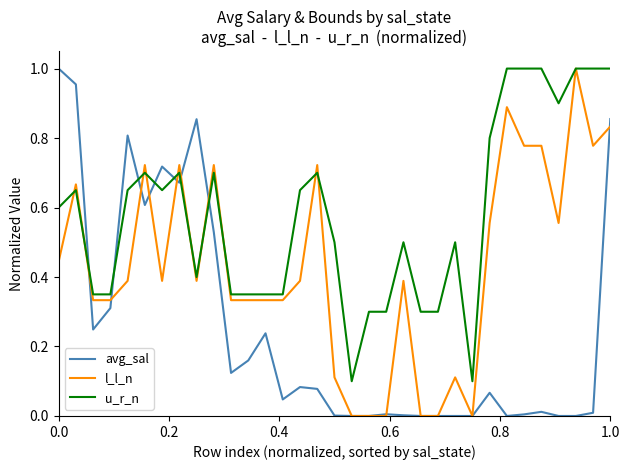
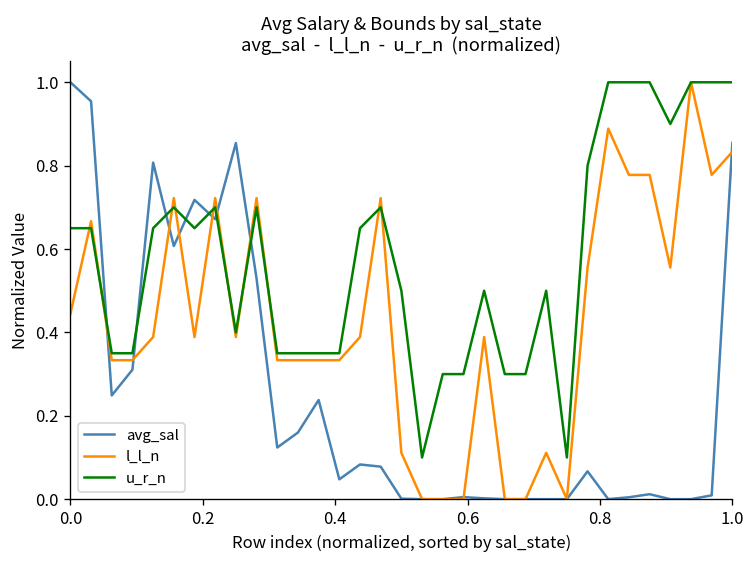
  {
    "avg_sal": {
      "0.0": 1.00,
      "1.0": 0.85
    },
    "l_l_n": {
      "0.0": 0.44,
      "1.0": 0.83
    },
    "u_r_n": {
-     "0.0": 0.60,
+     "0.0": 0.65,
      "1.0": 1.00
    }
  }
